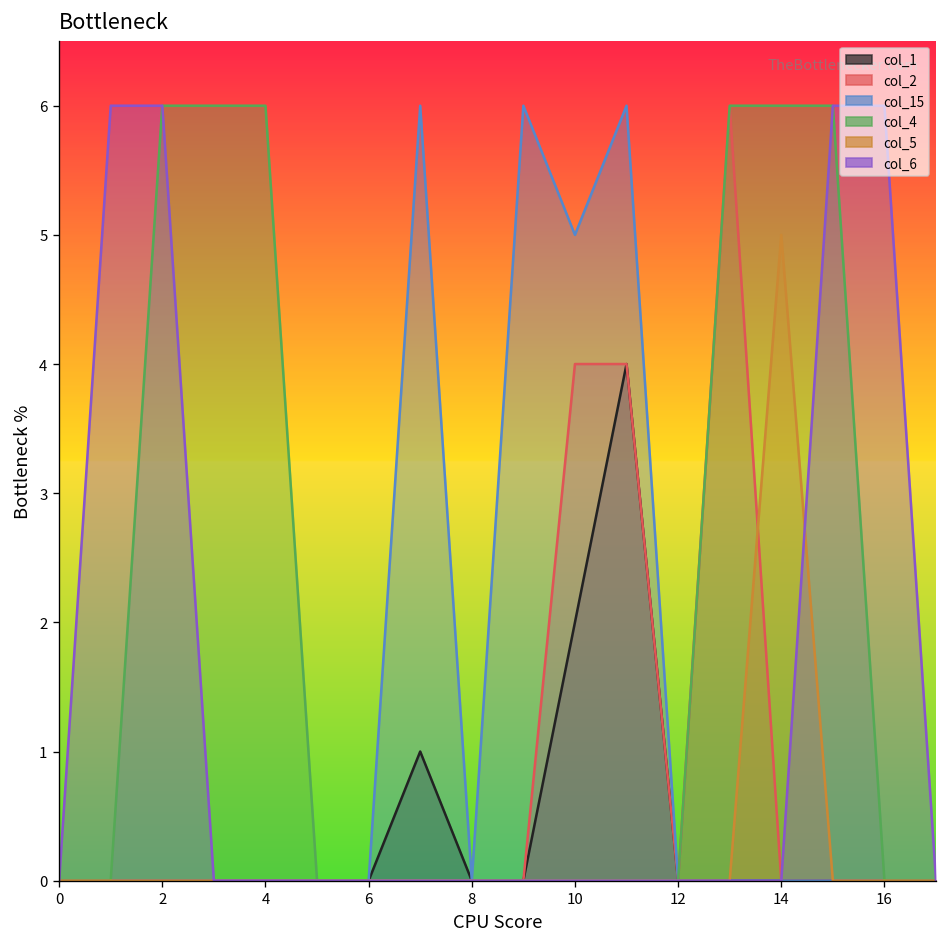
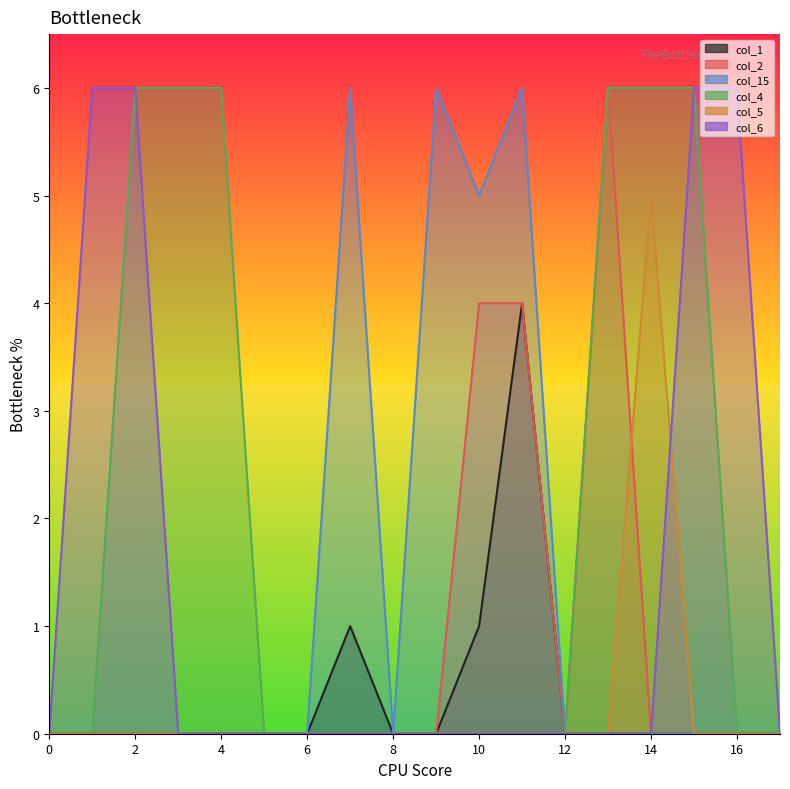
  {
    "col_1": {
-     "10": 2
+     "10": 1
    },
    "col_4": {
      "4": 6,
      "14": 6
    }
  }
